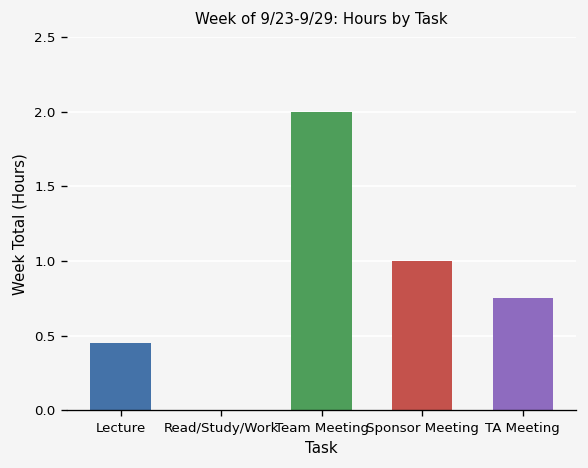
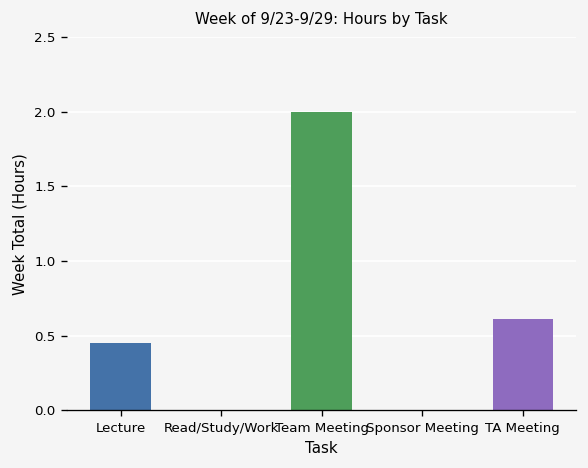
  {
    "Lecture": 0.45,
    "Read/Study/Work": 0.00,
    "Team Meeting": 2.00,
-   "Sponsor Meeting": 1,
-   "TA Meeting": 0.75
+   "Sponsor Meeting": 0,
+   "TA Meeting": 0.61
  }
